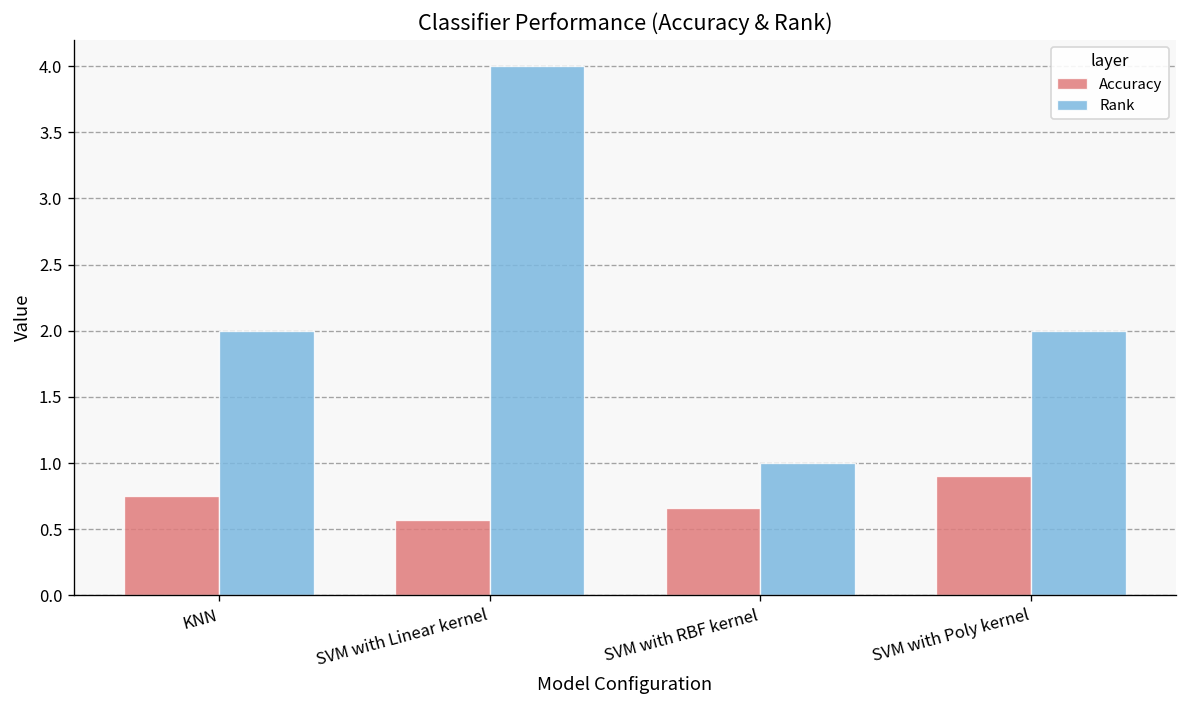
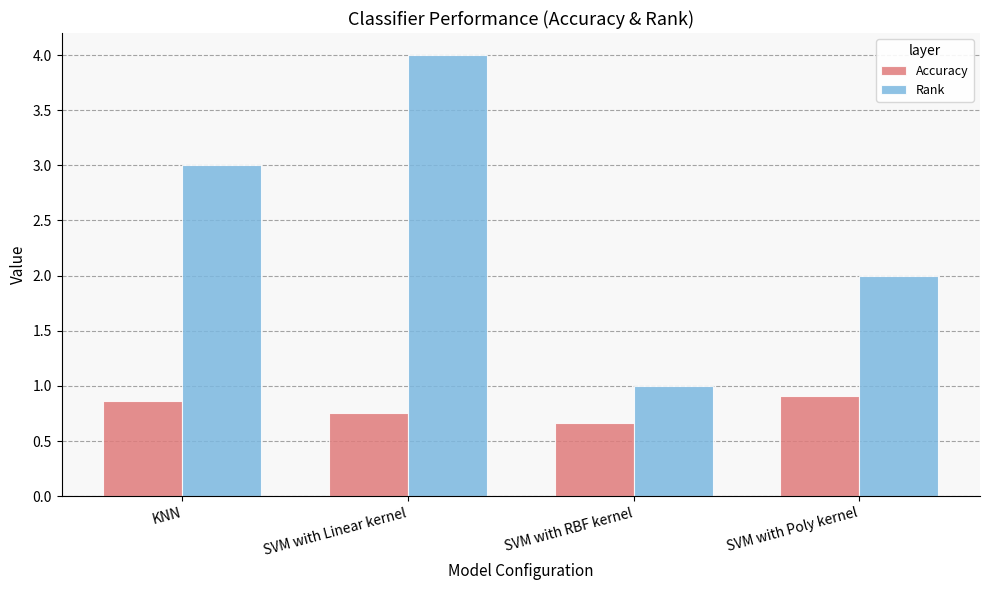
  {
    "Accuracy": {
-     "KNN": 0.75,
-     "SVM with Linear kernel": 0.57,
+     "KNN": 0.86,
+     "SVM with Linear kernel": 0.75,
      "SVM with RBF kernel": 0.66,
      "SVM with Poly kernel": 0.90
    },
    "Rank": {
-     "KNN": 2,
+     "KNN": 3,
      "SVM with Linear kernel": 4,
      "SVM with RBF kernel": 1,
      "SVM with Poly kernel": 2
    }
  }
